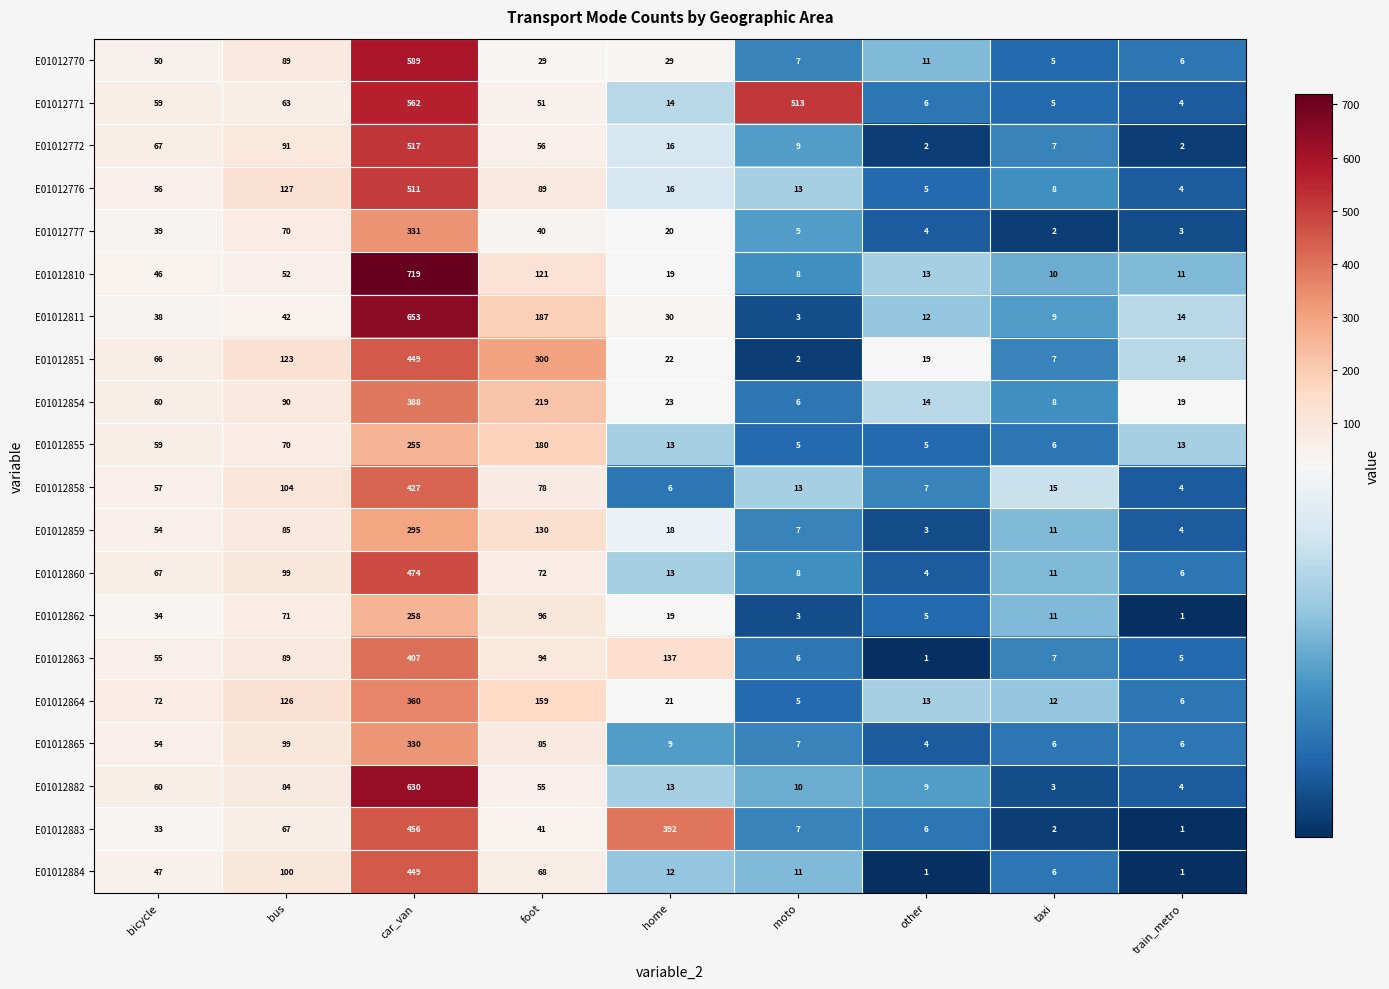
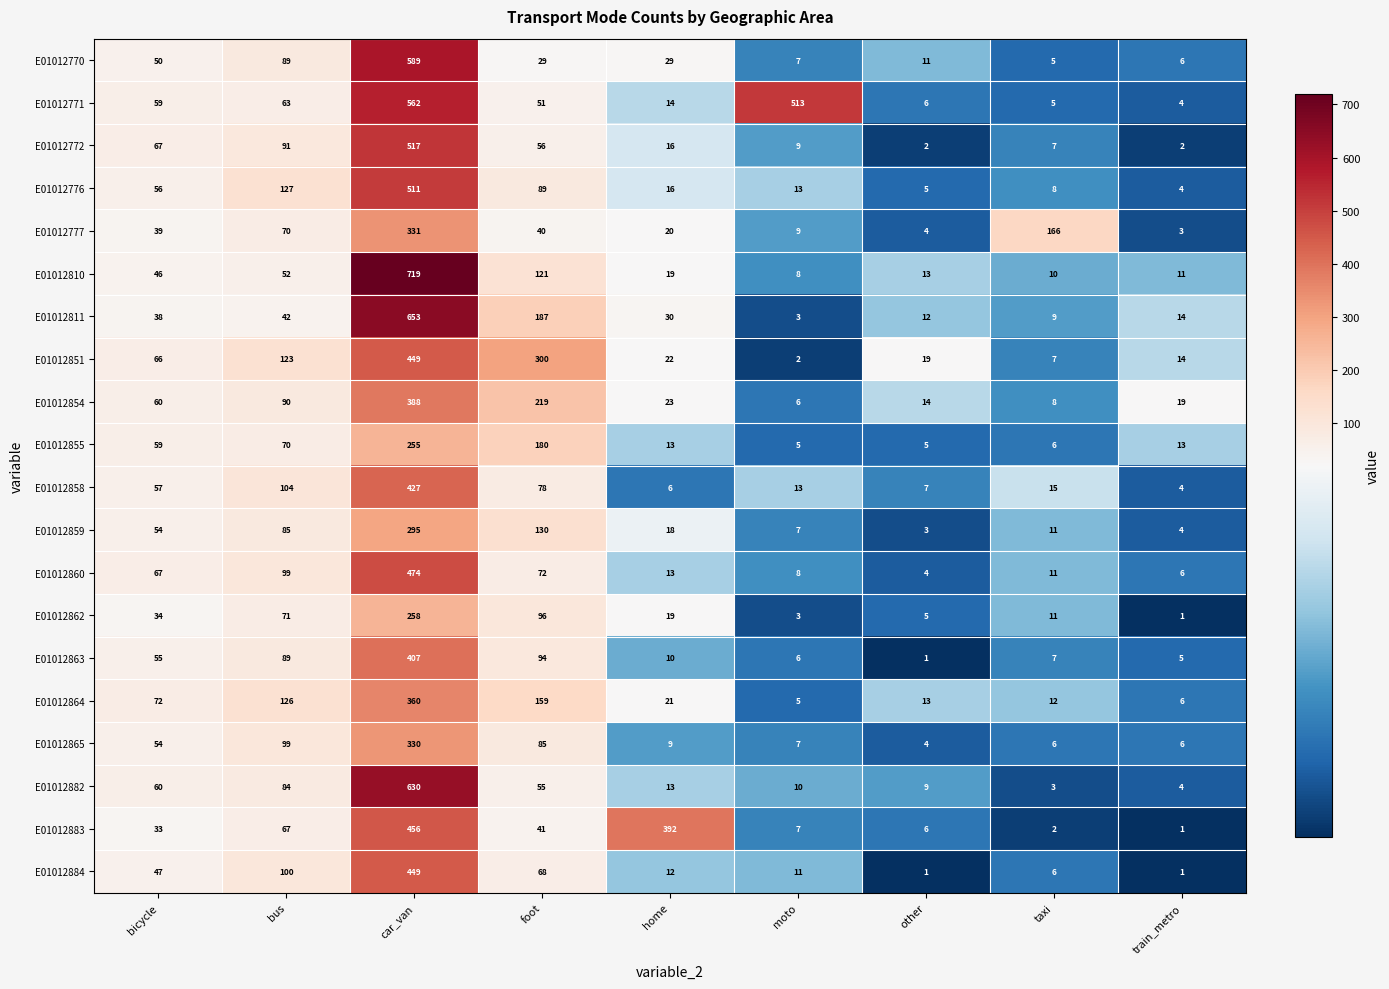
  {
    "E01012770": {
      "bicycle": 50,
      "bus": 89,
      "car_van": 589,
      "foot": 29,
      "home": 29,
      "moto": 7,
      "other": 11,
      "taxi": 5,
      "train_metro": 6
    },
    "E01012771": {
      "bicycle": 59,
      "bus": 63,
      "car_van": 562,
      "foot": 51,
      "home": 14,
      "moto": 513,
      "other": 6,
      "taxi": 5,
      "train_metro": 4
    },
    "E01012772": {
      "bicycle": 67,
      "bus": 91,
      "car_van": 517,
      "foot": 56,
      "home": 16,
      "moto": 9,
      "other": 2,
      "taxi": 7,
      "train_metro": 2
    },
    "E01012776": {
      "bicycle": 56,
      "bus": 127,
      "car_van": 511,
      "foot": 89,
      "home": 16,
      "moto": 13,
      "other": 5,
      "taxi": 8,
      "train_metro": 4
    },
    "E01012777": {
      "bicycle": 39,
      "bus": 70,
      "car_van": 331,
      "foot": 40,
      "home": 20,
      "moto": 9,
      "other": 4,
-     "taxi": 2,
+     "taxi": 166,
      "train_metro": 3
    },
    "E01012810": {
      "bicycle": 46,
      "bus": 52,
      "car_van": 719,
      "foot": 121,
      "home": 19,
      "moto": 8,
      "other": 13,
      "taxi": 10,
      "train_metro": 11
    },
    "E01012811": {
      "bicycle": 38,
      "bus": 42,
      "car_van": 653,
      "foot": 187,
      "home": 30,
      "moto": 3,
      "other": 12,
      "taxi": 9,
      "train_metro": 14
    },
    "E01012851": {
      "bicycle": 66,
      "bus": 123,
      "car_van": 449,
      "foot": 300,
      "home": 22,
      "moto": 2,
      "other": 19,
      "taxi": 7,
      "train_metro": 14
    },
    "E01012854": {
      "bicycle": 60,
      "bus": 90,
      "car_van": 388,
      "foot": 219,
      "home": 23,
      "moto": 6,
      "other": 14,
      "taxi": 8,
      "train_metro": 19
    },
    "E01012855": {
      "bicycle": 59,
      "bus": 70,
      "car_van": 255,
      "foot": 180,
      "home": 13,
      "moto": 5,
      "other": 5,
      "taxi": 6,
      "train_metro": 13
    },
    "E01012858": {
      "bicycle": 57,
      "bus": 104,
      "car_van": 427,
      "foot": 78,
      "home": 6,
      "moto": 13,
      "other": 7,
      "taxi": 15,
      "train_metro": 4
    },
    "E01012859": {
      "bicycle": 54,
      "bus": 85,
      "car_van": 295,
      "foot": 130,
      "home": 18,
      "moto": 7,
      "other": 3,
      "taxi": 11,
      "train_metro": 4
    },
    "E01012860": {
      "bicycle": 67,
      "bus": 99,
      "car_van": 474,
      "foot": 72,
      "home": 13,
      "moto": 8,
      "other": 4,
      "taxi": 11,
      "train_metro": 6
    },
    "E01012862": {
      "bicycle": 34,
      "bus": 71,
      "car_van": 258,
      "foot": 96,
      "home": 19,
      "moto": 3,
      "other": 5,
      "taxi": 11,
      "train_metro": 1
    },
    "E01012863": {
      "bicycle": 55,
      "bus": 89,
      "car_van": 407,
      "foot": 94,
-     "home": 137,
+     "home": 10,
      "moto": 6,
      "other": 1,
      "taxi": 7,
      "train_metro": 5
    },
    "E01012864": {
      "bicycle": 72,
      "bus": 126,
      "car_van": 360,
      "foot": 159,
      "home": 21,
      "moto": 5,
      "other": 13,
      "taxi": 12,
      "train_metro": 6
    },
    "E01012865": {
      "bicycle": 54,
      "bus": 99,
      "car_van": 330,
      "foot": 85,
      "home": 9,
      "moto": 7,
      "other": 4,
      "taxi": 6,
      "train_metro": 6
    },
    "E01012882": {
      "bicycle": 60,
      "bus": 84,
      "car_van": 630,
      "foot": 55,
      "home": 13,
      "moto": 10,
      "other": 9,
      "taxi": 3,
      "train_metro": 4
    },
    "E01012883": {
      "bicycle": 33,
      "bus": 67,
      "car_van": 456,
      "foot": 41,
      "home": 392,
      "moto": 7,
      "other": 6,
      "taxi": 2,
      "train_metro": 1
    },
    "E01012884": {
      "bicycle": 47,
      "bus": 100,
      "car_van": 449,
      "foot": 68,
      "home": 12,
      "moto": 11,
      "other": 1,
      "taxi": 6,
      "train_metro": 1
    }
  }
